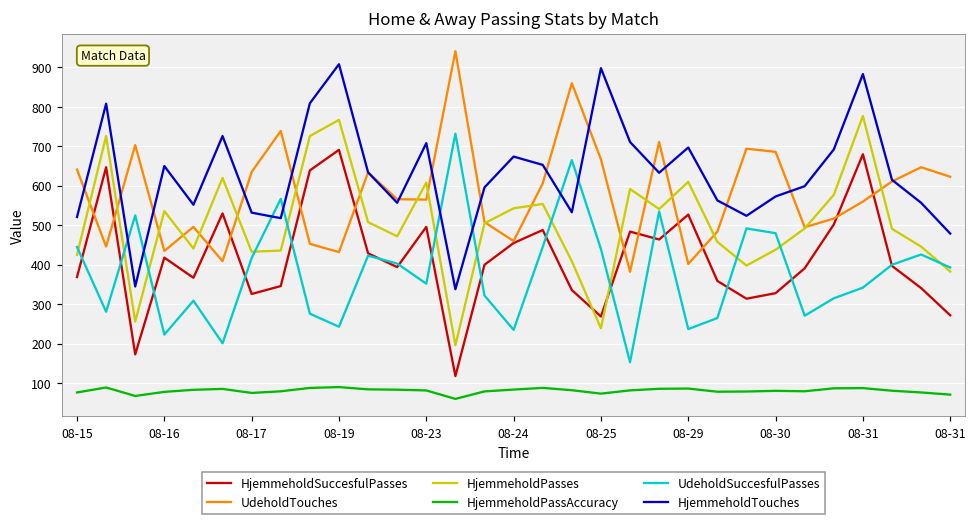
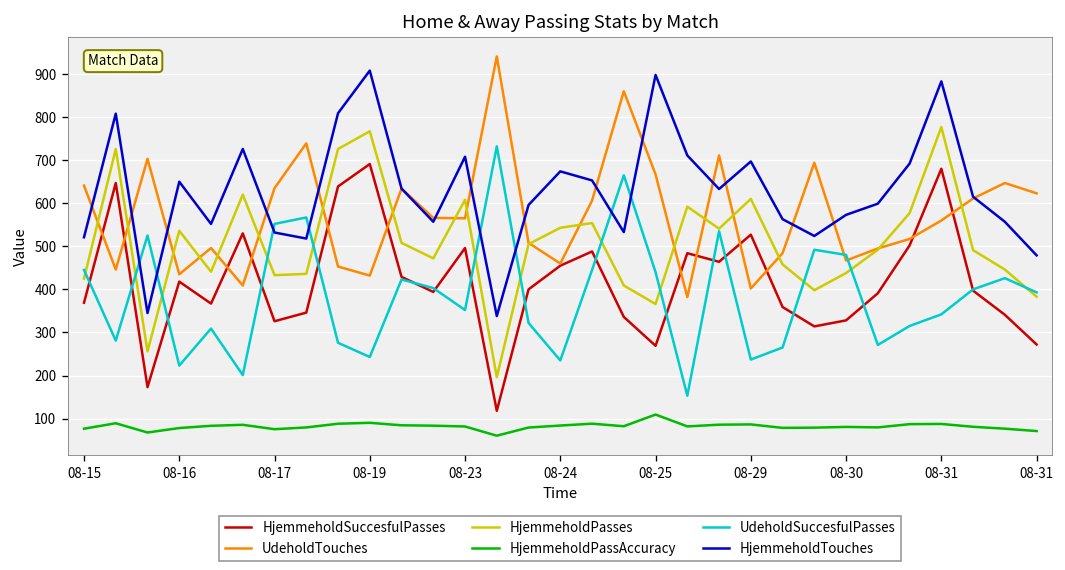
  {
    "HjemmeholdSuccesfulPasses": {
      "08-15": 370,
      "08-16": 420,
      "08-17": 330,
      "08-19": 690,
      "08-23": 500,
      "08-25": 270,
      "08-29": 530,
      "08-30": 330
    },
    "UdeholdTouches": {
      "08-15": 640,
      "08-16": 440,
      "08-17": 640,
      "08-19": 430,
      "08-23": 570,
      "08-25": 670,
      "08-29": 400,
-     "08-30": 690
+     "08-30": 470
    },
    "HjemmeholdPasses": {
      "08-15": 430,
      "08-16": 540,
      "08-17": 430,
      "08-19": 770,
      "08-23": 610,
      "08-24": 540,
-     "08-25": 240,
+     "08-25": 370,
      "08-29": 610,
      "08-30": 440
    },
    "HjemmeholdPassAccuracy": {
      "08-15": 80,
      "08-16": 80,
      "08-17": 80,
      "08-19": 90,
      "08-23": 80,
      "08-24": 80,
-     "08-25": 70,
+     "08-25": 110,
      "08-29": 90,
      "08-30": 80
    },
    "UdeholdSuccesfulPasses": {
      "08-15": 450,
      "08-16": 220,
-     "08-17": 420,
+     "08-17": 550,
      "08-19": 240,
      "08-23": 350,
      "08-24": 240,
      "08-25": 440,
      "08-29": 240,
      "08-30": 480
    },
    "HjemmeholdTouches": {
      "08-15": 520,
      "08-16": 650,
      "08-17": 530,
      "08-19": 910,
      "08-23": 710,
      "08-24": 670,
      "08-25": 900,
      "08-29": 700,
      "08-30": 570
    }
  }
